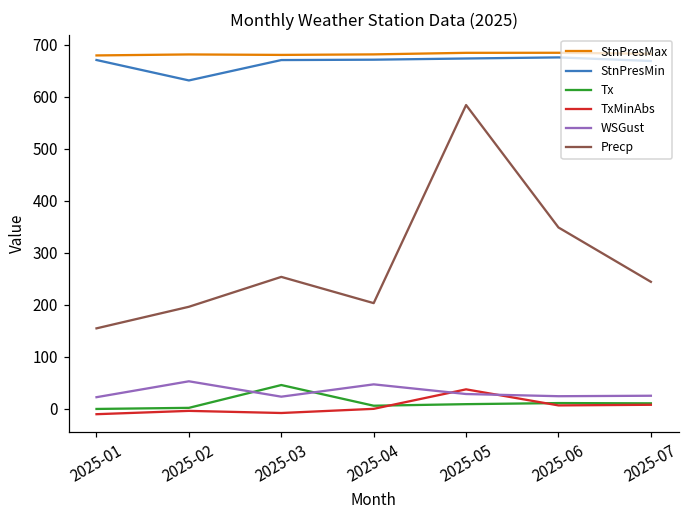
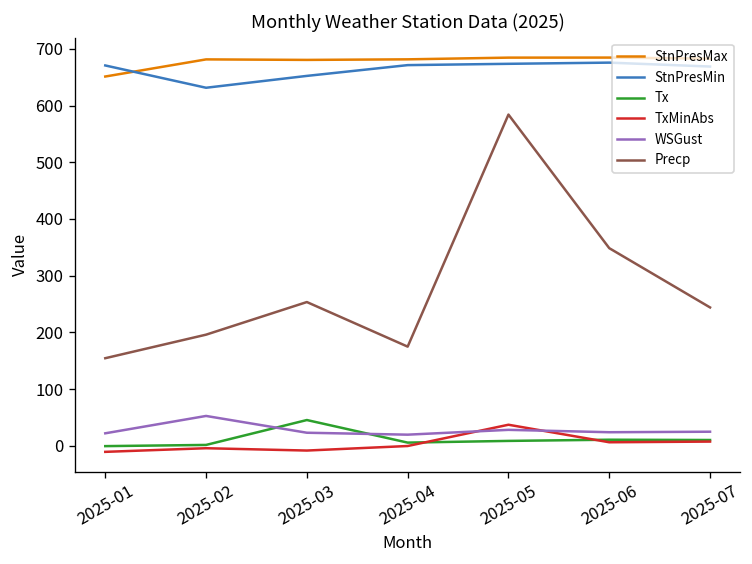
  {
    "StnPresMax": {
-     "2025-01": 680,
+     "2025-01": 650,
      "2025-02": 680,
      "2025-03": 680,
      "2025-04": 680,
      "2025-05": 680,
      "2025-06": 680
    },
    "StnPresMin": {
      "2025-01": 670,
      "2025-02": 630,
-     "2025-03": 670,
+     "2025-03": 650,
      "2025-04": 670,
      "2025-05": 670,
      "2025-06": 680
    },
    "Tx": {
      "2025-01": 0,
      "2025-02": 0,
      "2025-03": 50,
      "2025-04": 10,
      "2025-05": 10
    },
    "TxMinAbs": {
      "2025-01": -10,
      "2025-02": 0,
      "2025-03": -10,
      "2025-04": 0,
      "2025-05": 40
    },
    "WSGust": {
      "2025-01": 20,
      "2025-02": 50,
      "2025-03": 20,
-     "2025-04": 50,
+     "2025-04": 20,
      "2025-05": 30,
      "2025-06": 20,
      "2025-07": 20
    },
    "Precp": {
      "2025-01": 150,
      "2025-02": 200,
      "2025-03": 250,
-     "2025-04": 200,
+     "2025-04": 170,
      "2025-05": 580,
      "2025-06": 350,
      "2025-07": 240
    }
  }
